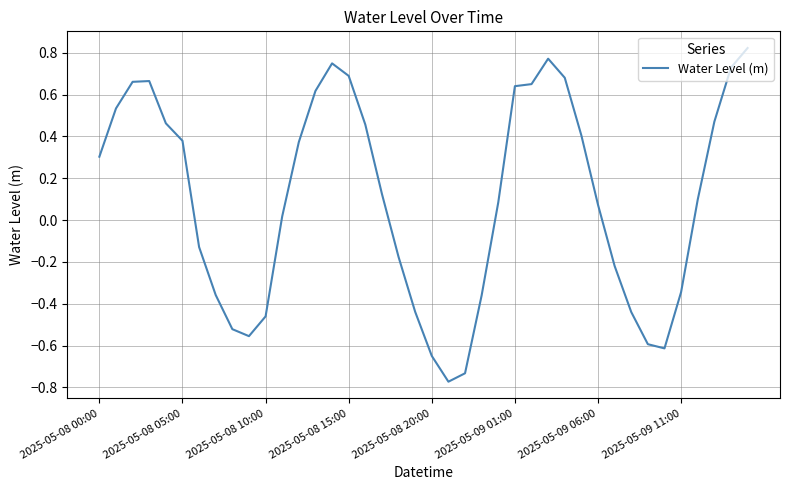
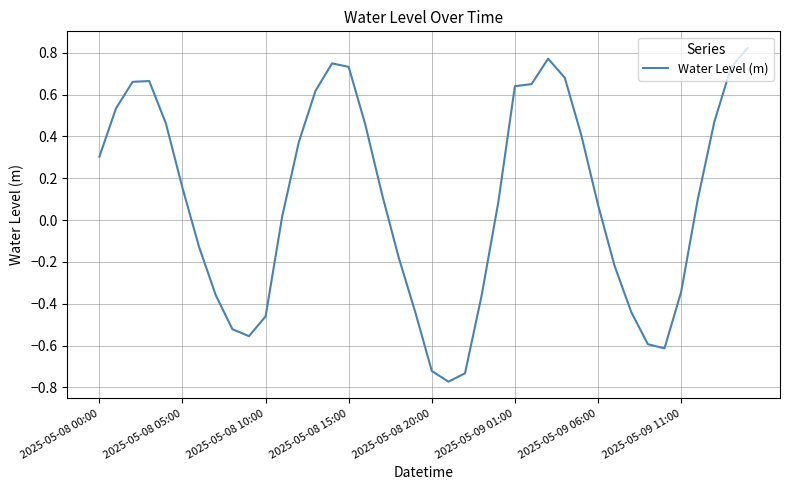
  {
    "2025-05-08 00:00": 0.30,
-   "2025-05-08 05:00": 0.38,
+   "2025-05-08 05:00": 0.15,
    "2025-05-08 10:00": -0.46,
-   "2025-05-08 15:00": 0.69,
-   "2025-05-08 20:00": -0.65,
+   "2025-05-08 15:00": 0.73,
+   "2025-05-08 20:00": -0.72,
    "2025-05-09 01:00": 0.64,
    "2025-05-09 06:00": 0.07,
    "2025-05-09 11:00": -0.34
  }
